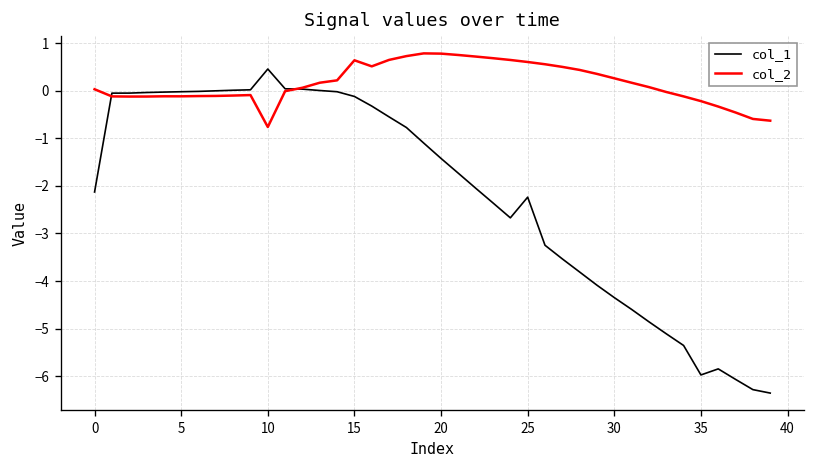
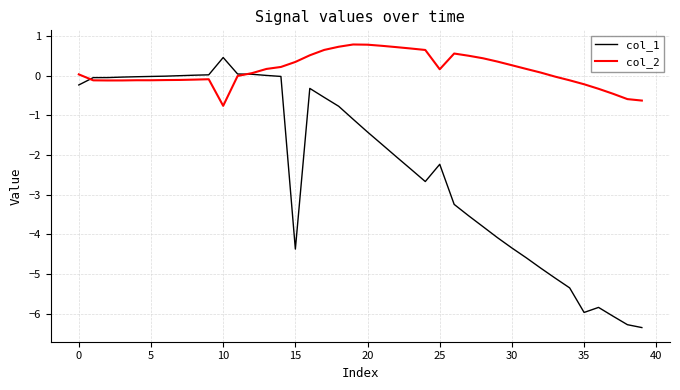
  {
    "col_1": {
-     "0": -2.1,
+     "0": -0.2,
      "5": 0.0,
      "10": 0.5,
-     "15": -0.1,
+     "15": -4.4,
      "20": -1.4,
      "25": -2.2,
      "30": -4.3,
      "35": -6.0
    },
    "col_2": {
      "0": 0.0,
      "5": -0.1,
      "10": -0.8,
-     "15": 0.6,
+     "15": 0.3,
      "20": 0.8,
-     "25": 0.6,
+     "25": 0.2,
      "30": 0.3,
      "35": -0.2
    }
  }
